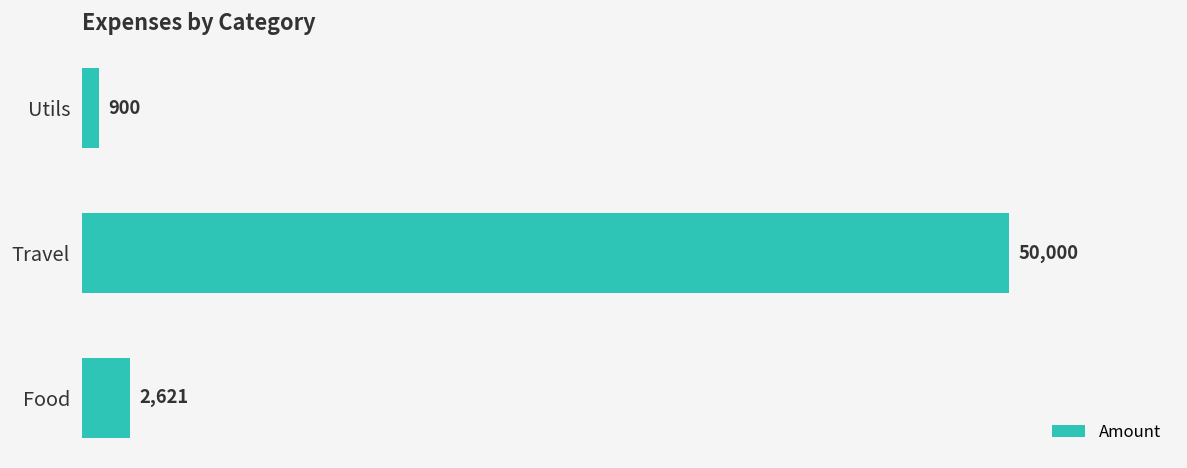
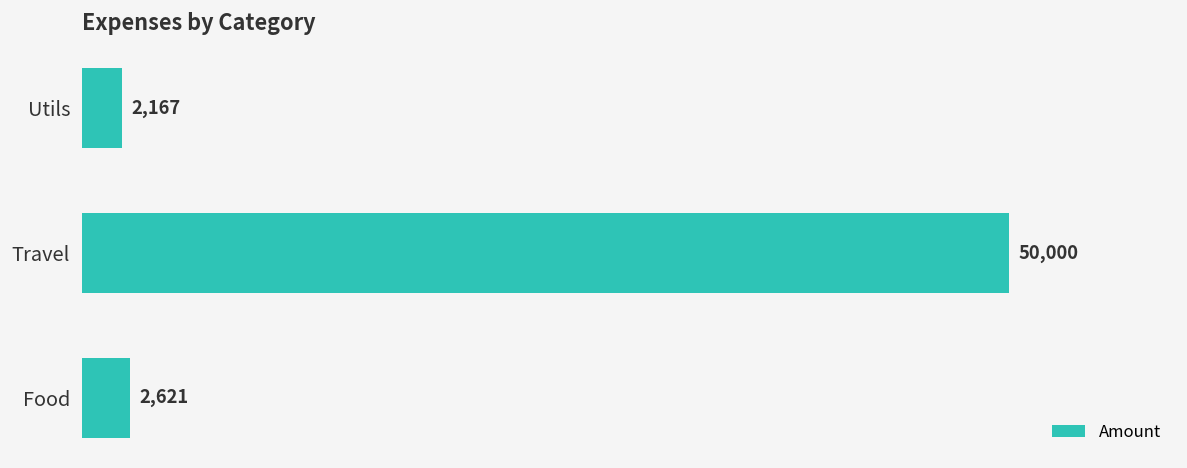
  {
-   "Utils": "900",
+   "Utils": "2,167",
    "Travel": "50,000",
    "Food": "2,621"
  }
